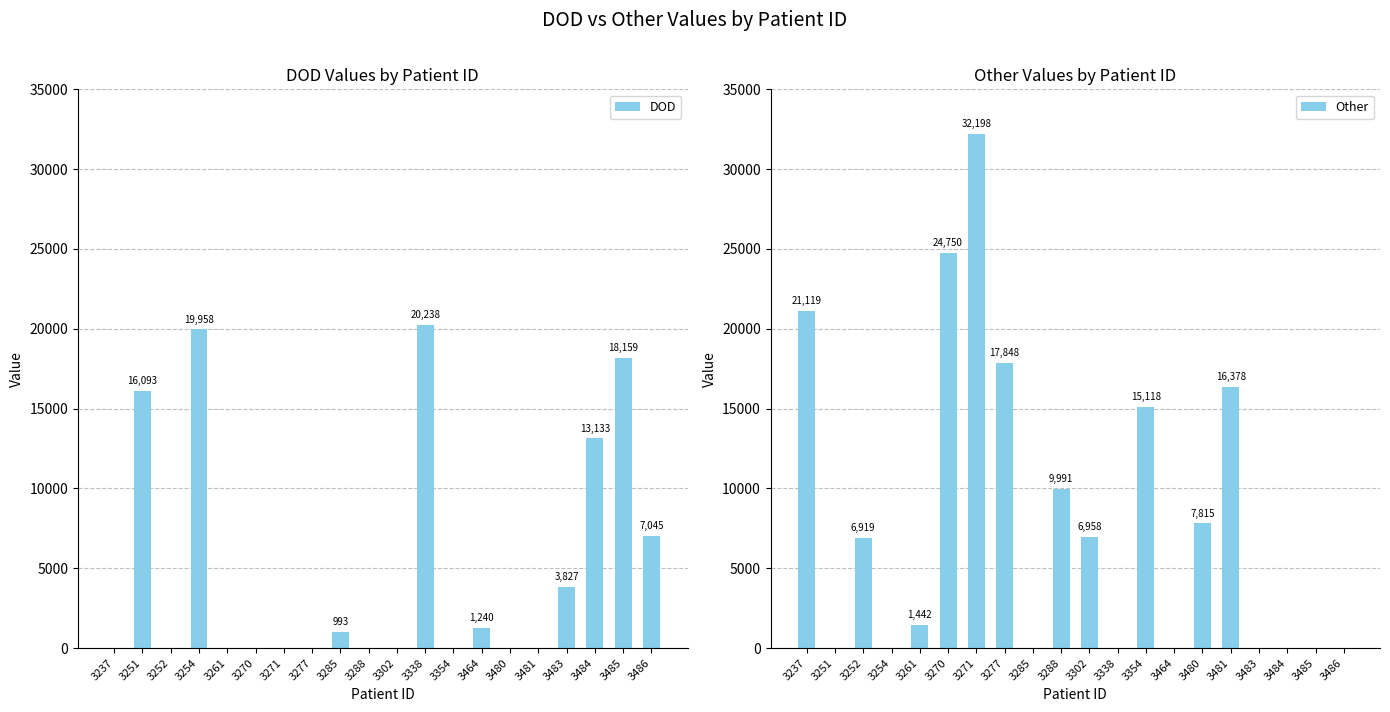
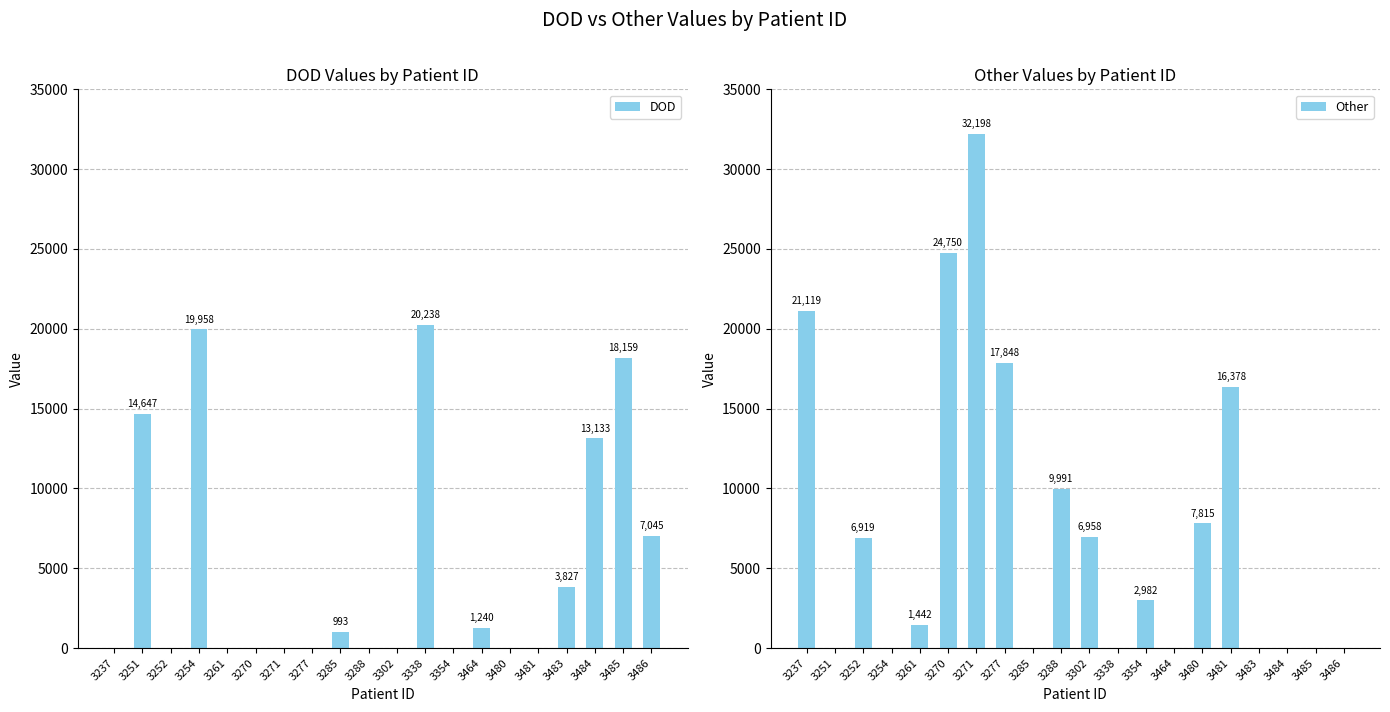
  {
    "DOD Values by Patient ID": {
-     "3251": "16,093",
+     "3251": "14,647",
      "3254": "19,958",
      "3285": "993",
      "3338": "20,238",
      "3464": "1,240",
      "3483": "3,827",
      "3484": "13,133",
      "3485": "18,159",
      "3486": "7,045"
    },
    "Other Values by Patient ID": {
      "3237": "21,119",
      "3252": "6,919",
      "3261": "1,442",
      "3270": "24,750",
      "3271": "32,198",
      "3277": "17,848",
      "3288": "9,991",
      "3302": "6,958",
-     "3354": "15,118",
+     "3354": "2,982",
      "3480": "7,815",
      "3481": "16,378"
    }
  }
